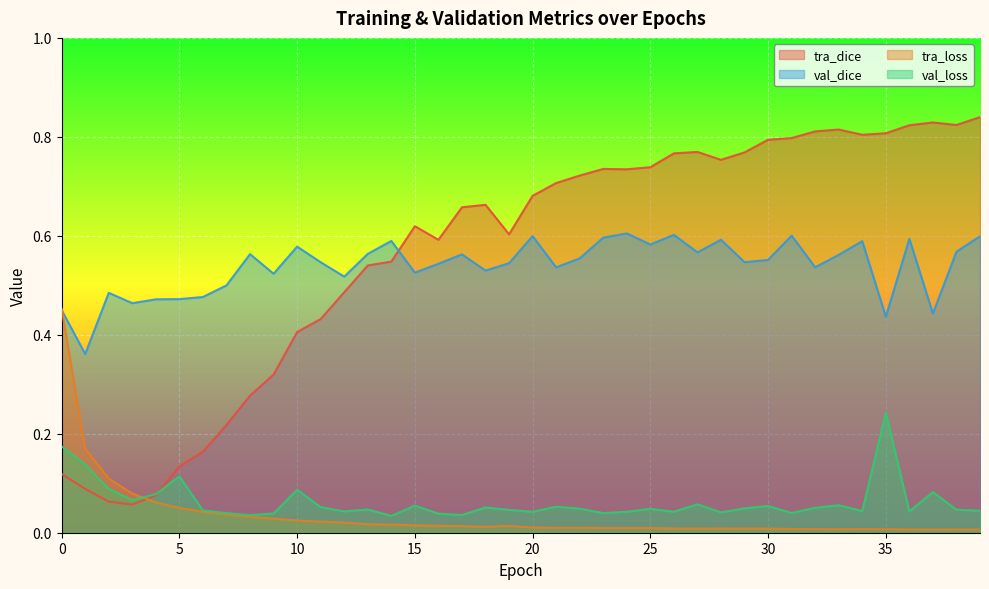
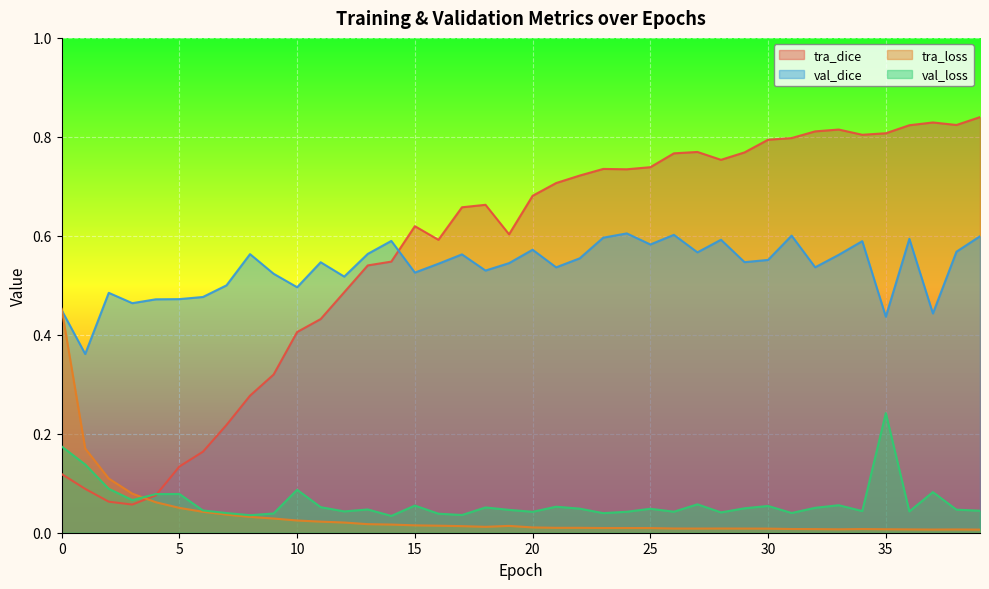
  {
    "val_dice": {
      "5": 0.47,
-     "10": 0.58,
+     "10": 0.50,
      "15": 0.53,
-     "20": 0.60,
+     "20": 0.57,
      "25": 0.58,
      "30": 0.55,
      "35": 0.44
    },
    "val_loss": {
      "0": 0.17,
-     "5": 0.11,
+     "5": 0.08,
      "10": 0.09,
      "15": 0.05,
      "20": 0.04,
      "25": 0.05,
      "30": 0.05,
      "35": 0.24
    }
  }
